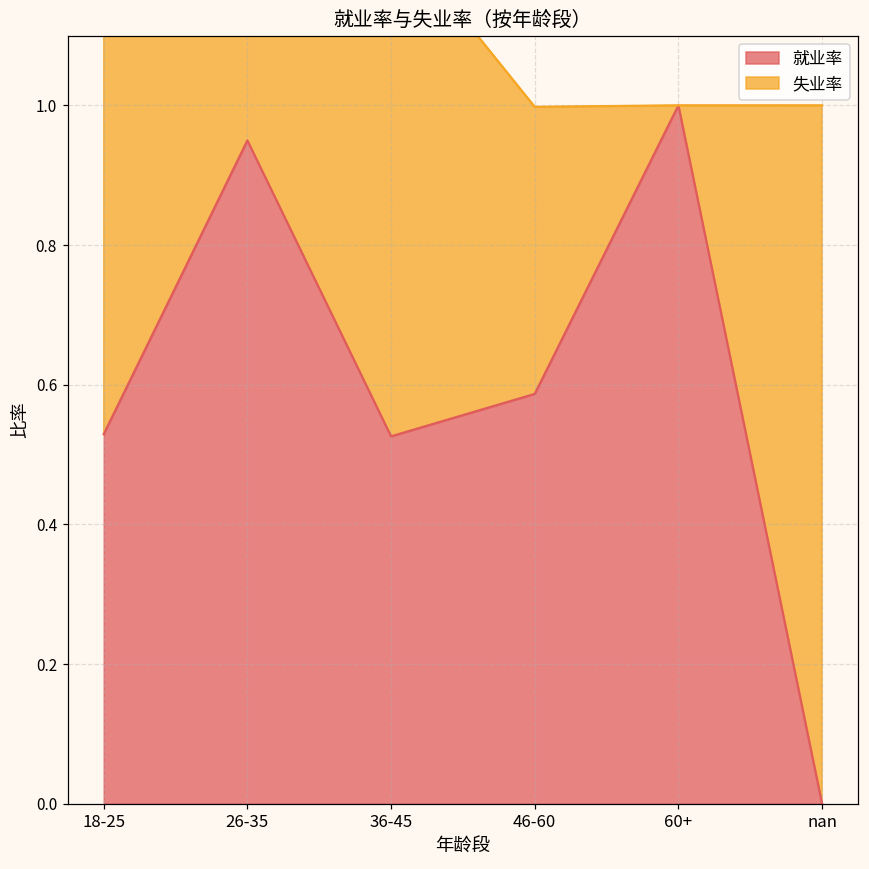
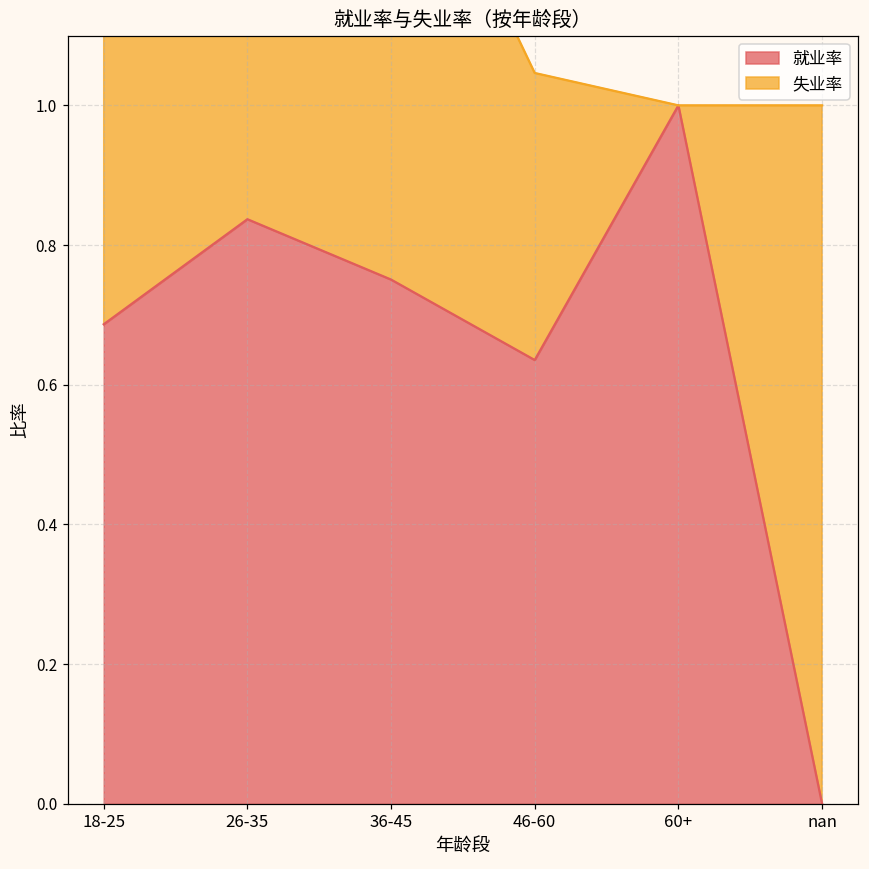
  {
    "就业率": {
-     "18-25": 0.53,
-     "26-35": 0.95,
-     "36-45": 0.53,
-     "46-60": 0.59,
+     "18-25": 0.69,
+     "26-35": 0.84,
+     "36-45": 0.75,
+     "46-60": 0.64,
      "nan": 0.00
    },
    "失业率": {
      "46-60": 0.41,
      "nan": 1.00
    }
  }
